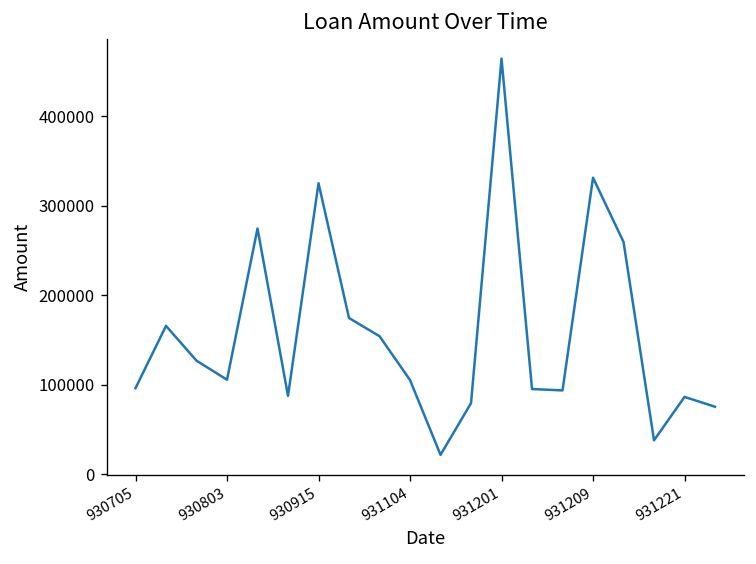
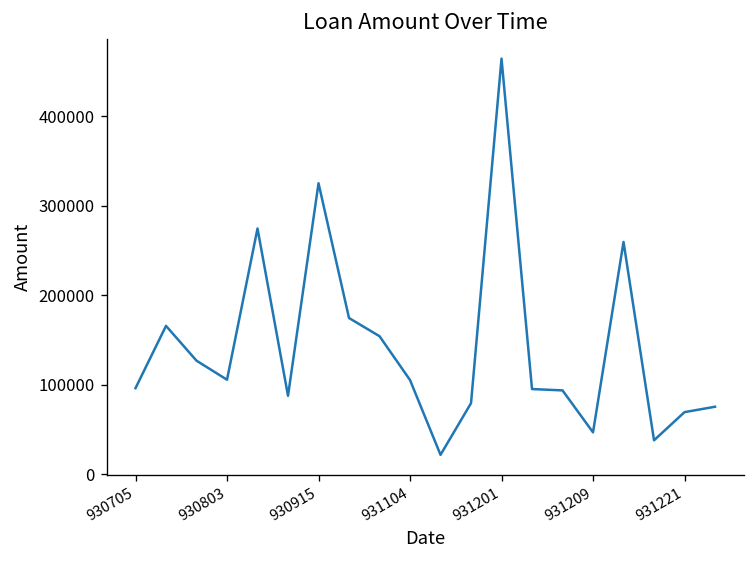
  {
    "930705": 100000,
    "930803": 110000,
    "930915": 330000,
    "931104": 110000,
    "931201": 460000,
-   "931209": 330000,
-   "931221": 90000
+   "931209": 50000,
+   "931221": 70000
  }
